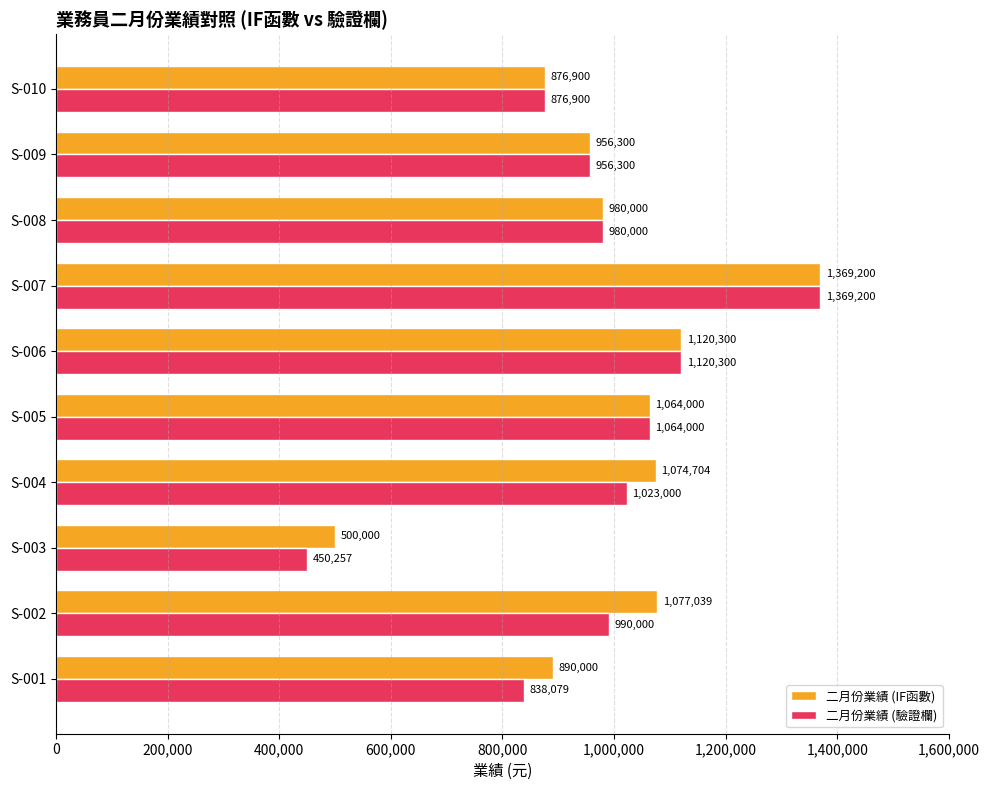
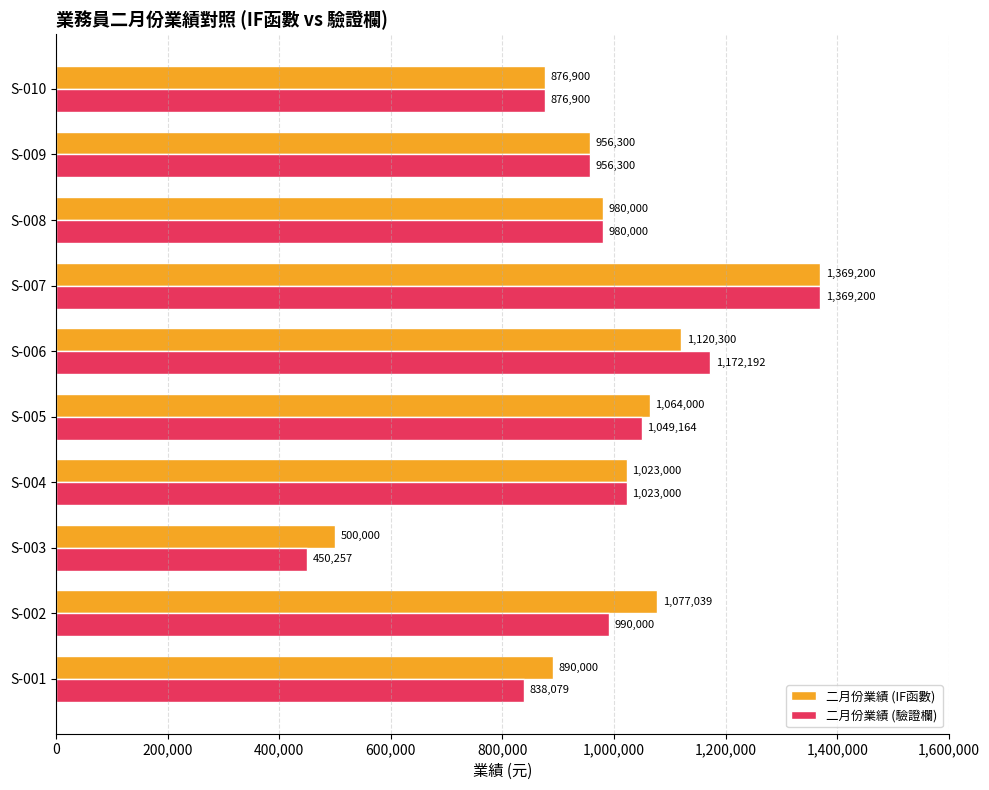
  {
    "二月份業績 (IF函數)": {
      "S-010": "876,900",
      "S-009": "956,300",
      "S-008": "980,000",
      "S-007": "1,369,200",
      "S-006": "1,120,300",
      "S-005": "1,064,000",
-     "S-004": "1,074,704",
+     "S-004": "1,023,000",
      "S-003": "500,000",
      "S-002": "1,077,039",
      "S-001": "890,000"
    },
    "二月份業績 (驗證欄)": {
      "S-010": "876,900",
      "S-009": "956,300",
      "S-008": "980,000",
      "S-007": "1,369,200",
-     "S-006": "1,120,300",
-     "S-005": "1,064,000",
+     "S-006": "1,172,192",
+     "S-005": "1,049,164",
      "S-004": "1,023,000",
      "S-003": "450,257",
      "S-002": "990,000",
      "S-001": "838,079"
    }
  }
